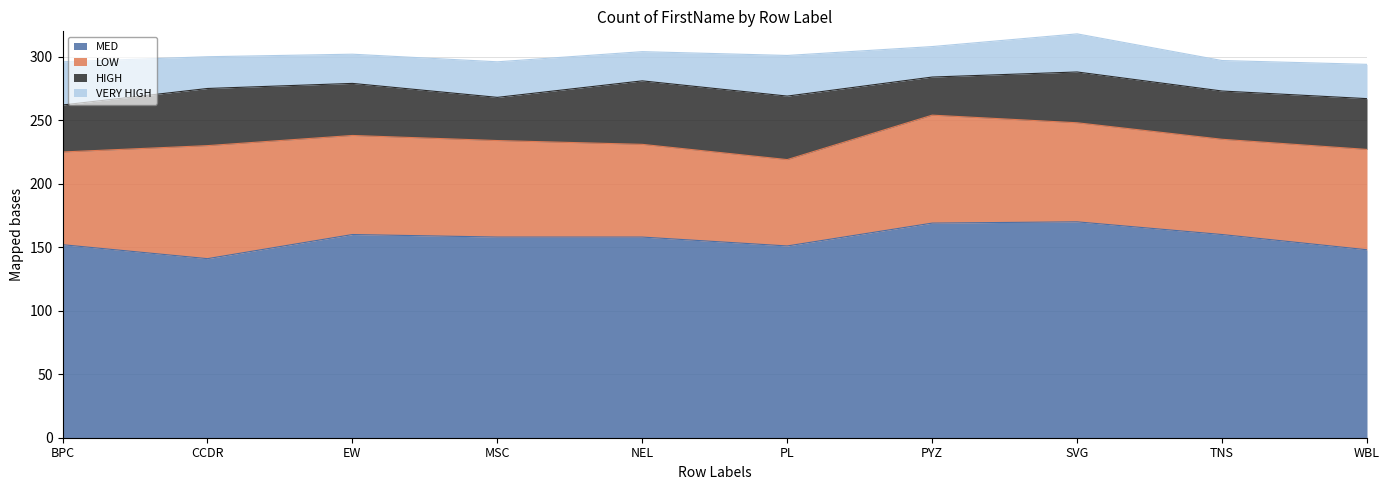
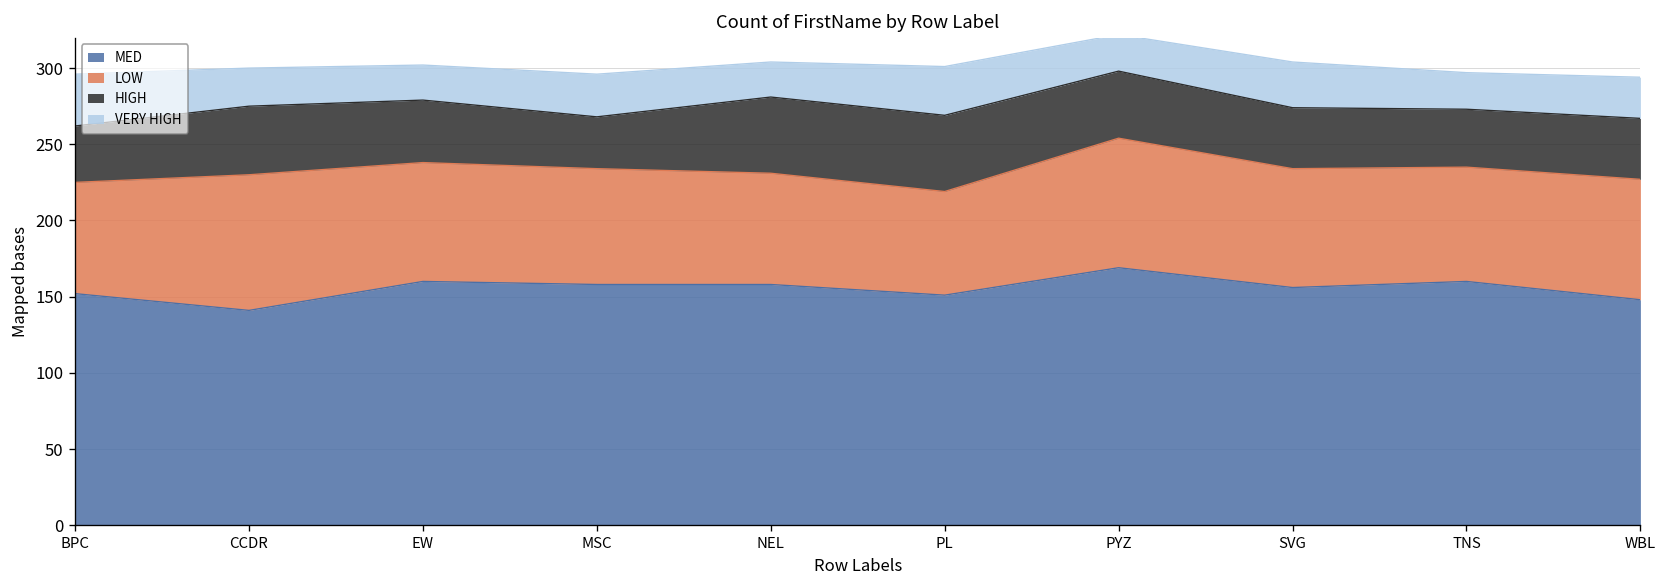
  {
    "MED": {
      "BPC": 152,
      "CCDR": 141,
      "EW": 160,
      "MSC": 158,
      "NEL": 158,
      "PL": 151,
      "PYZ": 169,
-     "SVG": 170,
+     "SVG": 156,
      "TNS": 160,
      "WBL": 148
    },
    "LOW": {
      "BPC": 73,
      "CCDR": 89,
      "EW": 78,
      "MSC": 76,
      "NEL": 73,
      "PL": 68,
      "PYZ": 85,
      "SVG": 78,
      "TNS": 75,
      "WBL": 79
    },
    "HIGH": {
      "BPC": 37,
      "CCDR": 45,
      "EW": 41,
      "MSC": 34,
      "NEL": 50,
      "PL": 50,
-     "PYZ": 30,
+     "PYZ": 44,
      "SVG": 40,
      "TNS": 38,
      "WBL": 40
    },
    "VERY HIGH": {
      "BPC": 34,
      "CCDR": 25,
      "EW": 23,
      "MSC": 28,
      "NEL": 23,
      "PL": 32,
      "SVG": 30,
      "TNS": 24,
      "WBL": 27
    }
  }
